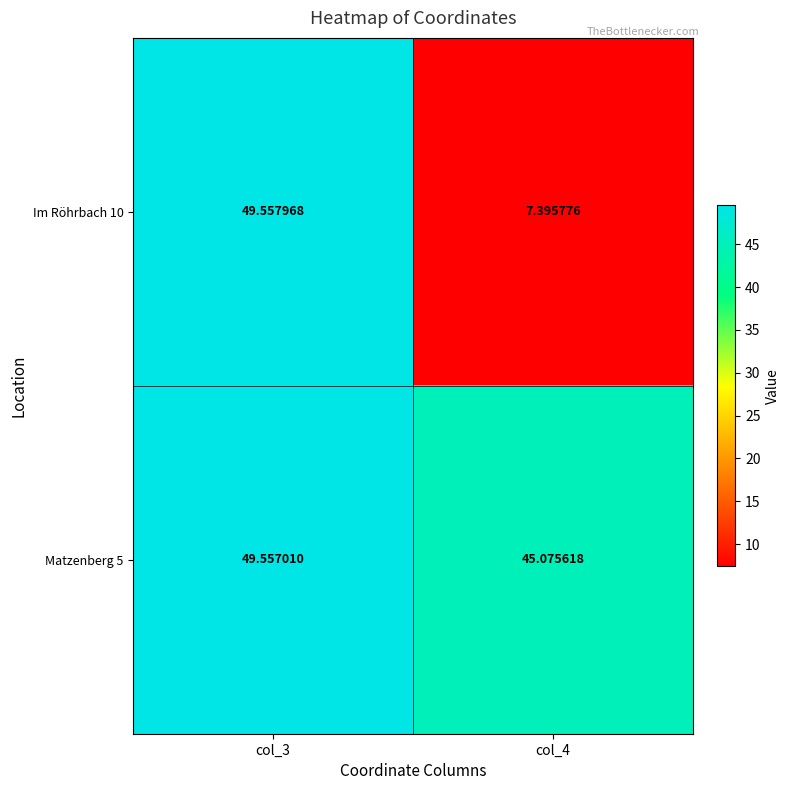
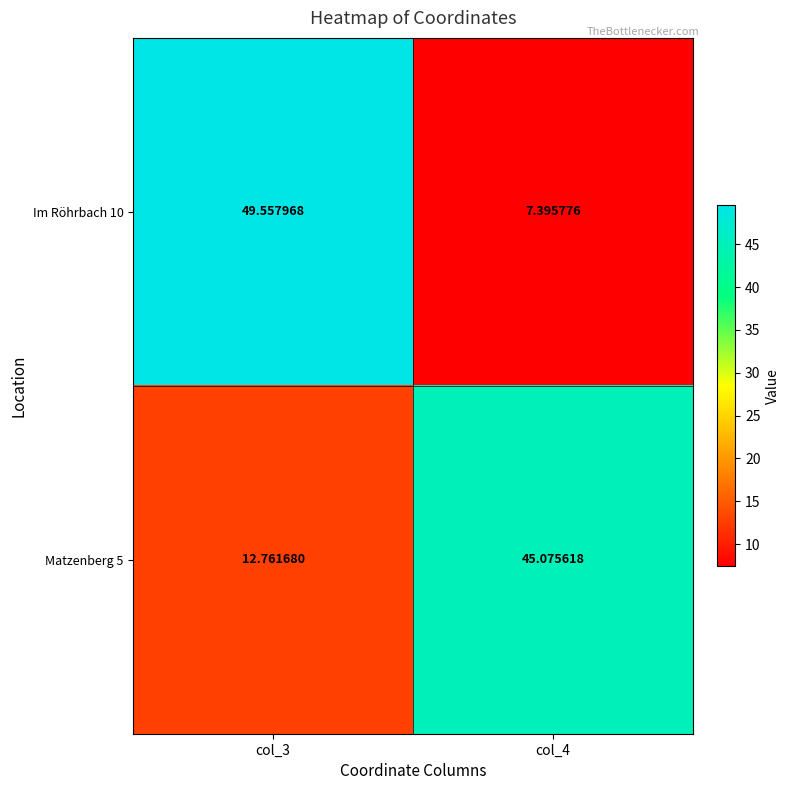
  {
    "Im Röhrbach 10": {
      "col_3": 49.557968,
      "col_4": 7.395776
    },
    "Matzenberg 5": {
-     "col_3": 49.557010,
+     "col_3": 12.761680,
      "col_4": 45.075618
    }
  }
